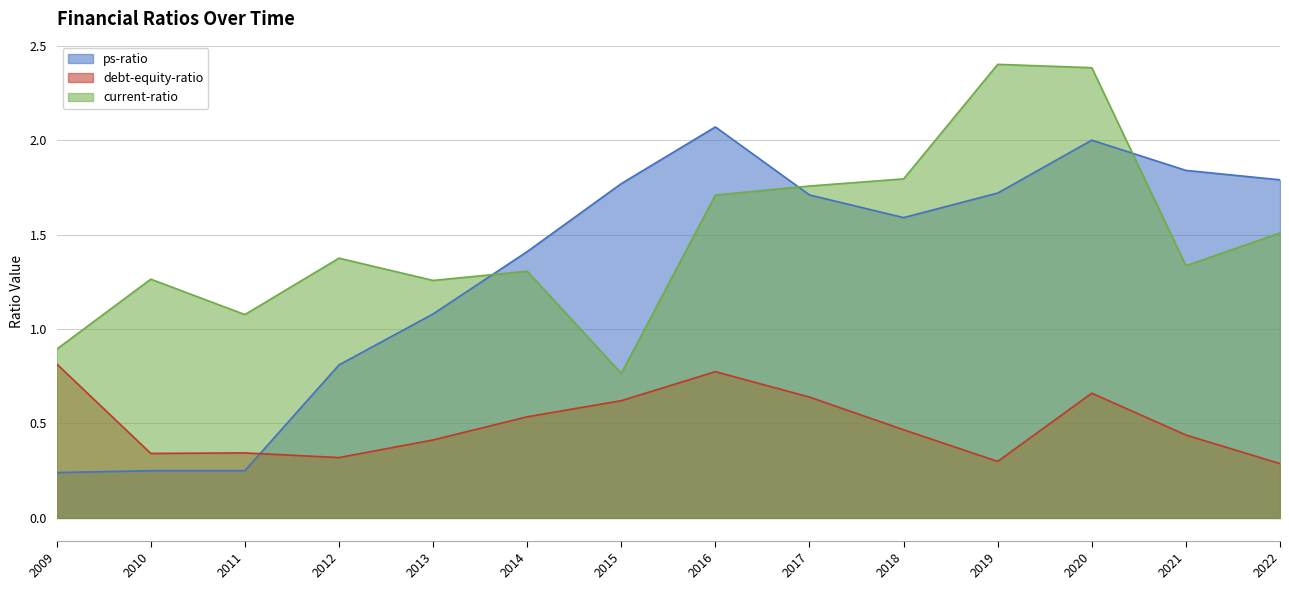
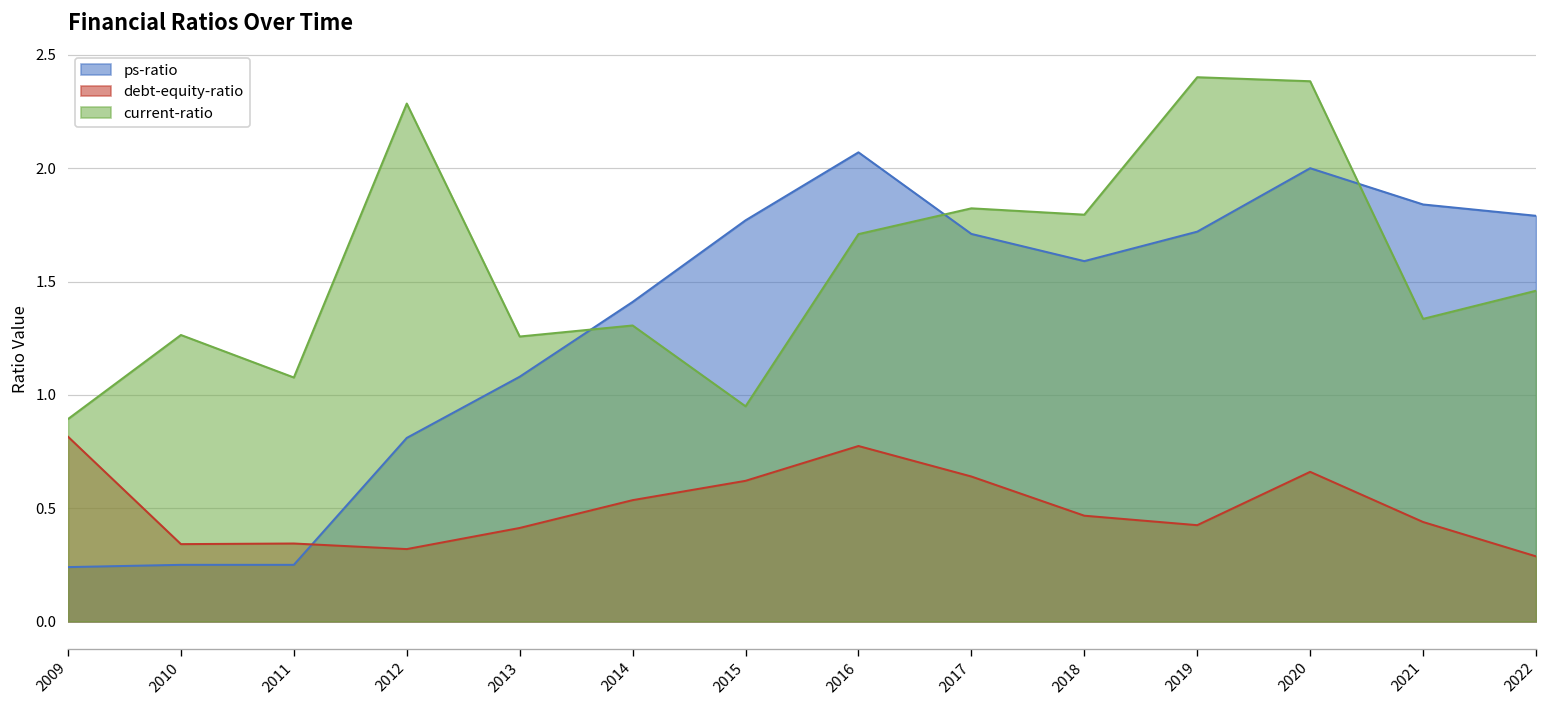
  {
    "ps-ratio": {
      "2009": 0.24,
      "2010": 0.25,
      "2011": 0.25,
      "2012": 0.81,
      "2013": 1.08,
      "2014": 1.41,
      "2015": 1.77,
      "2016": 2.07,
      "2017": 1.71,
      "2018": 1.59,
      "2019": 1.72,
      "2020": 2.00,
      "2021": 1.84,
      "2022": 1.79
    },
    "debt-equity-ratio": {
      "2009": 0.82,
      "2010": 0.34,
      "2011": 0.34,
      "2012": 0.32,
      "2013": 0.41,
      "2014": 0.54,
      "2015": 0.62,
      "2016": 0.77,
      "2017": 0.64,
      "2018": 0.47,
-     "2019": 0.30,
+     "2019": 0.43,
      "2020": 0.66,
      "2021": 0.44,
      "2022": 0.29
    },
    "current-ratio": {
      "2009": 0.89,
      "2010": 1.26,
      "2011": 1.08,
-     "2012": 1.38,
+     "2012": 2.29,
      "2013": 1.26,
      "2014": 1.31,
-     "2015": 0.77,
+     "2015": 0.95,
      "2016": 1.71,
-     "2017": 1.76,
+     "2017": 1.82,
      "2018": 1.80,
      "2019": 2.40,
      "2020": 2.38,
      "2021": 1.34,
-     "2022": 1.51
+     "2022": 1.46
    }
  }
